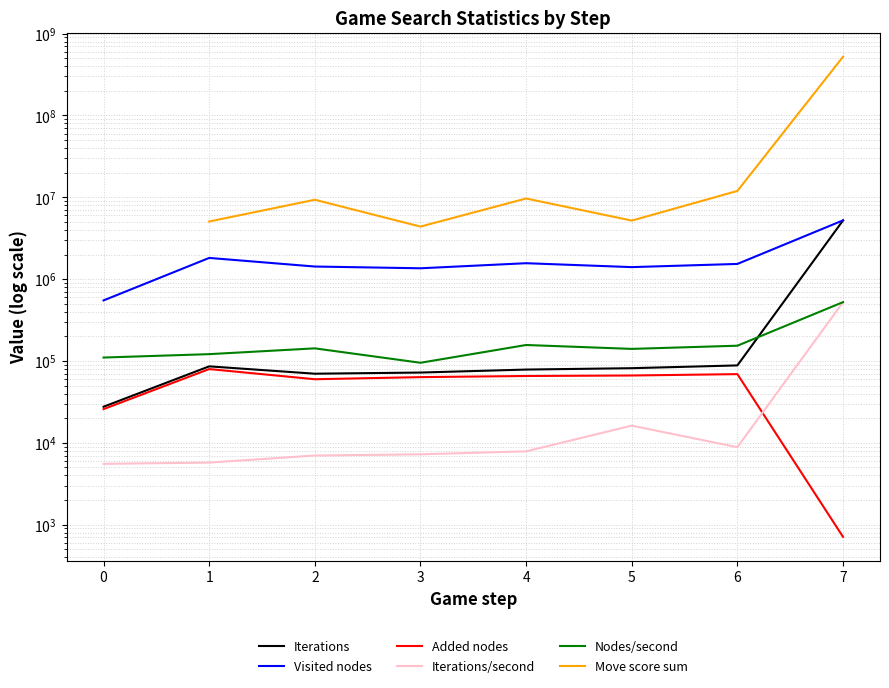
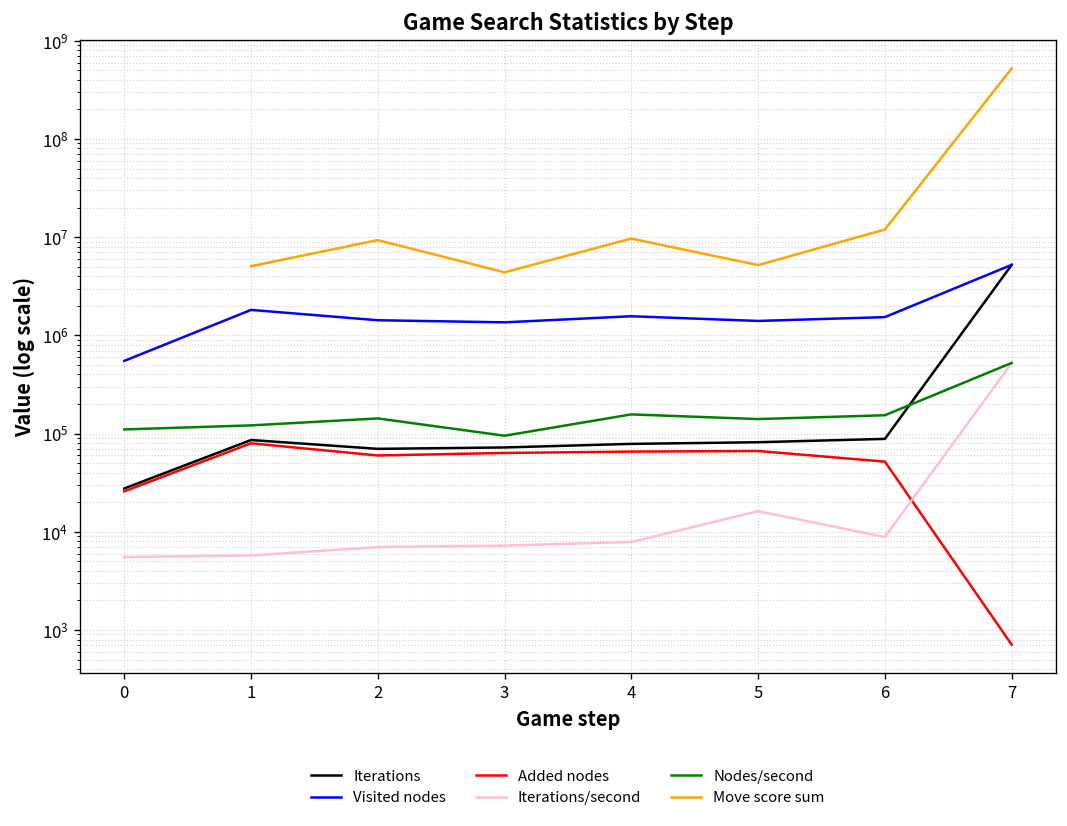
  {
    "Iterations": {
      "1": 90000,
      "2": 70000,
      "3": 70000,
      "4": 80000,
      "5": 80000,
      "6": 90000
    },
    "Visited nodes": {
      "0": 500000,
      "1": 1800000,
      "2": 1400000,
      "3": 1400000,
      "4": 1600000,
      "5": 1400000,
      "6": 1500000
    },
    "Added nodes": {
      "1": 80000,
      "2": 60000,
      "3": 60000,
      "4": 70000,
      "5": 70000,
-     "6": 70000,
+     "6": 50000,
      "7": 700
    },
    "Iterations/second": {
      "0": 6000,
      "1": 6000,
      "2": 7000,
      "3": 7000,
      "4": 8000,
      "5": 16000,
      "6": 9000
    },
    "Nodes/second": {
      "0": 110000,
      "1": 120000,
      "2": 140000,
      "3": 100000,
      "4": 160000,
      "5": 140000,
      "6": 150000
    },
    "Move score sum": {
      "1": 5000000,
      "2": 9000000,
      "3": 4000000,
      "4": 10000000,
      "5": 5000000,
      "6": 12000000,
      "7": 500000000
    }
  }
